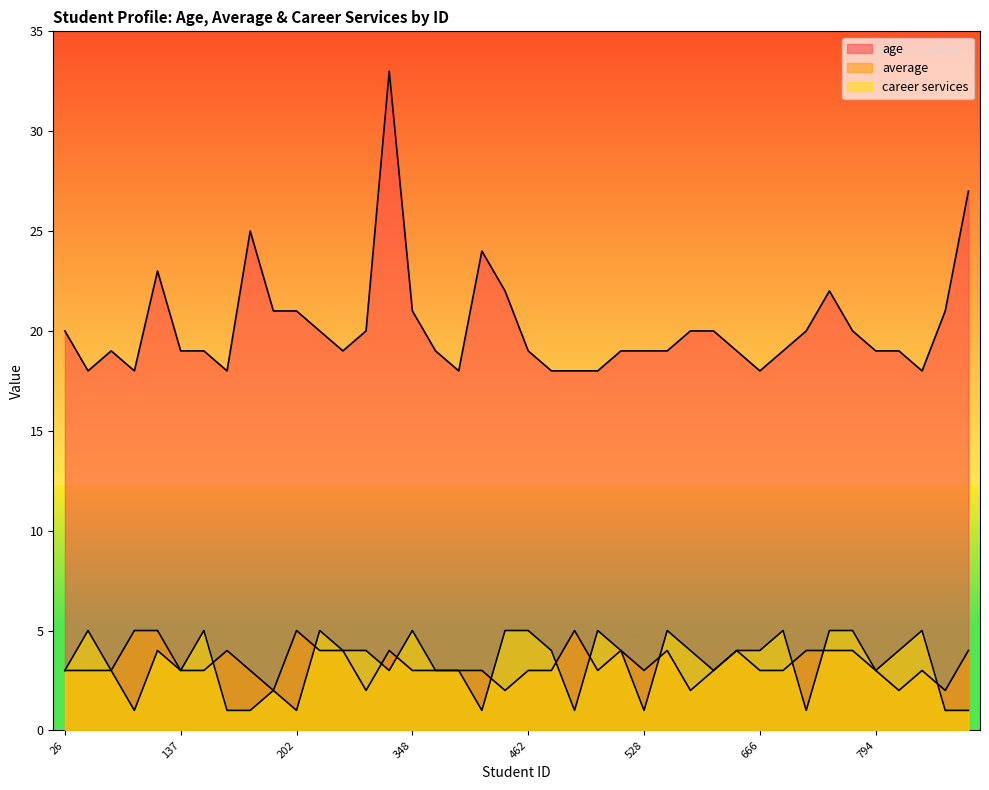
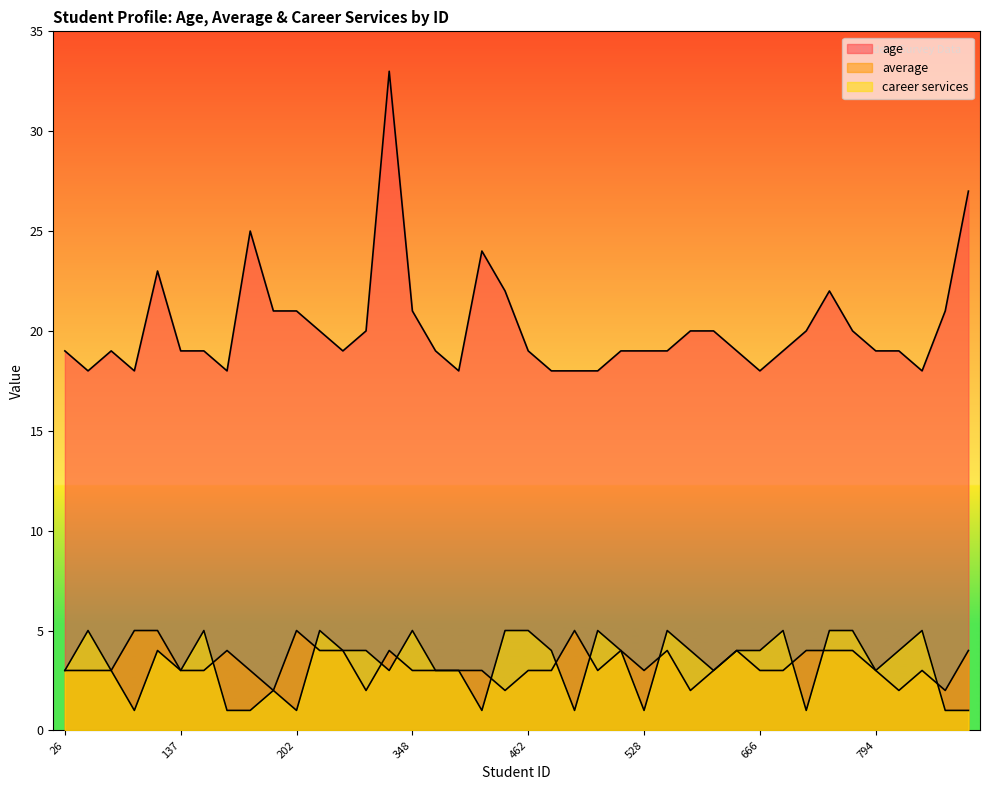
  {
    "age": {
-     "26": 20,
+     "26": 19,
      "137": 19,
      "202": 21,
      "348": 21,
      "462": 19,
      "528": 19,
      "666": 18,
      "794": 19
    }
  }
